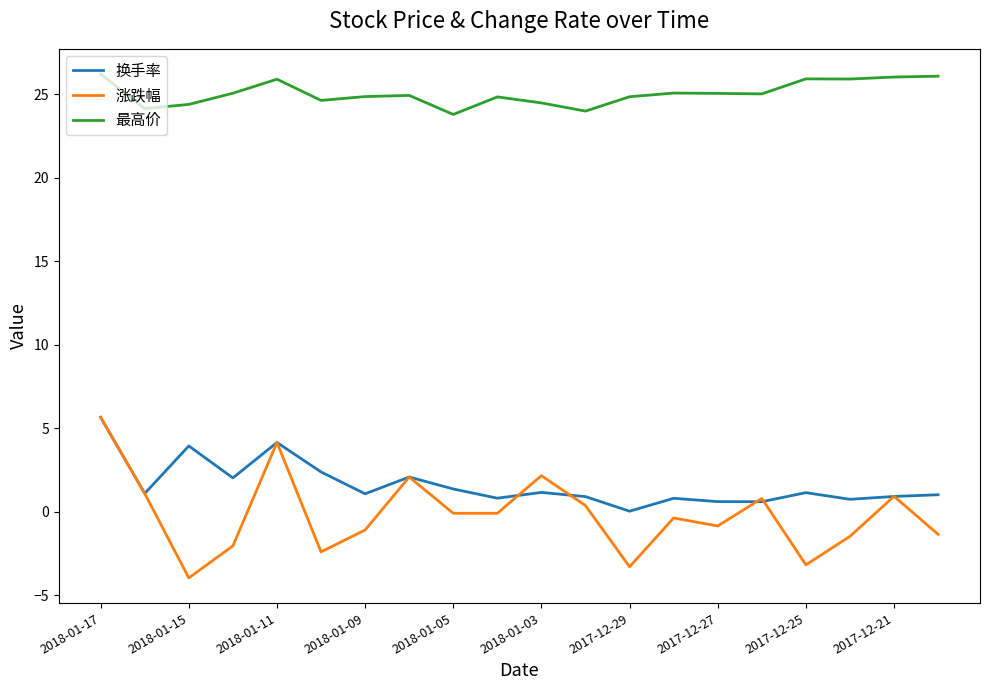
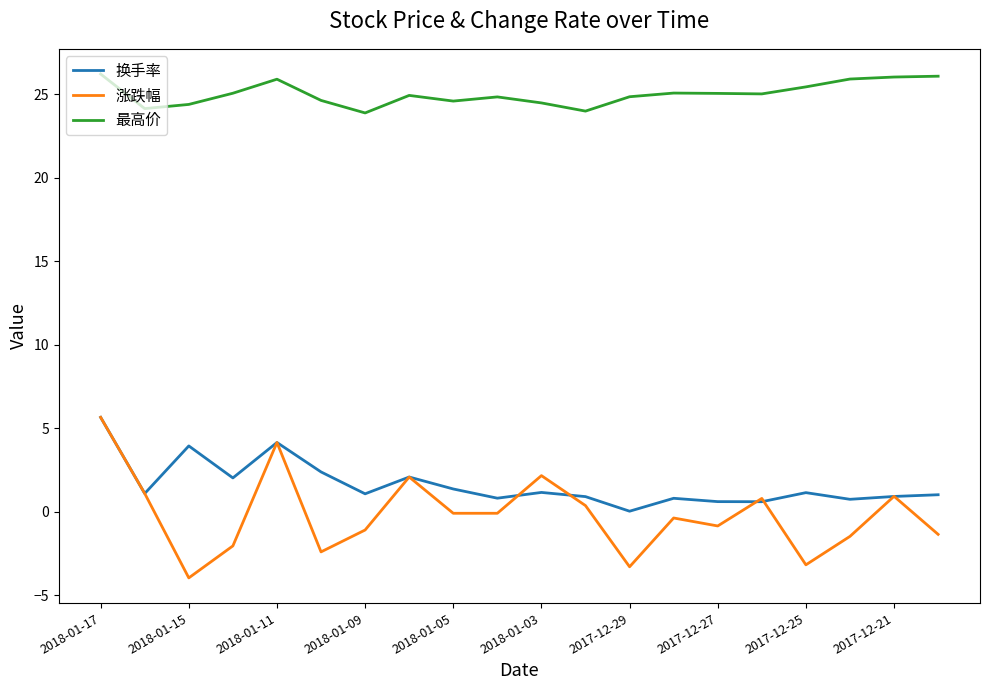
  {
    "换手率": {
      "2018-01-15": 4.0,
      "2018-01-09": 1.1,
      "2018-01-05": 1.4,
      "2018-01-03": 1.2,
      "2017-12-29": 0.0,
      "2017-12-27": 0.6,
      "2017-12-25": 1.2
    },
    "涨跌幅": {
      "2018-01-15": -4.0,
      "2018-01-09": -1.1,
      "2018-01-05": -0.1,
      "2018-01-03": 2.2,
      "2017-12-29": -3.3,
      "2017-12-27": -0.8,
      "2017-12-25": -3.2
    },
    "最高价": {
      "2018-01-15": 24.4,
      "2018-01-11": 25.9,
-     "2018-01-09": 24.9,
-     "2018-01-05": 23.8,
+     "2018-01-09": 23.9,
+     "2018-01-05": 24.6,
      "2018-01-03": 24.5,
      "2017-12-29": 24.9,
      "2017-12-27": 25.1,
-     "2017-12-25": 25.9,
+     "2017-12-25": 25.5,
      "2017-12-21": 26.0
    }
  }
